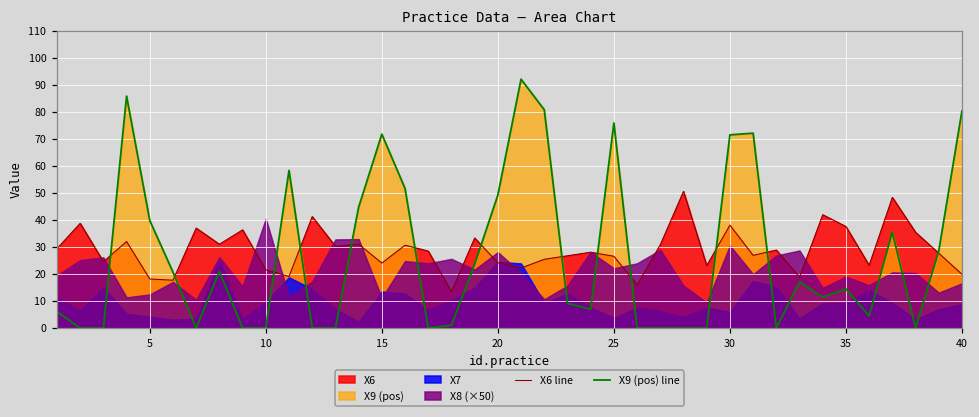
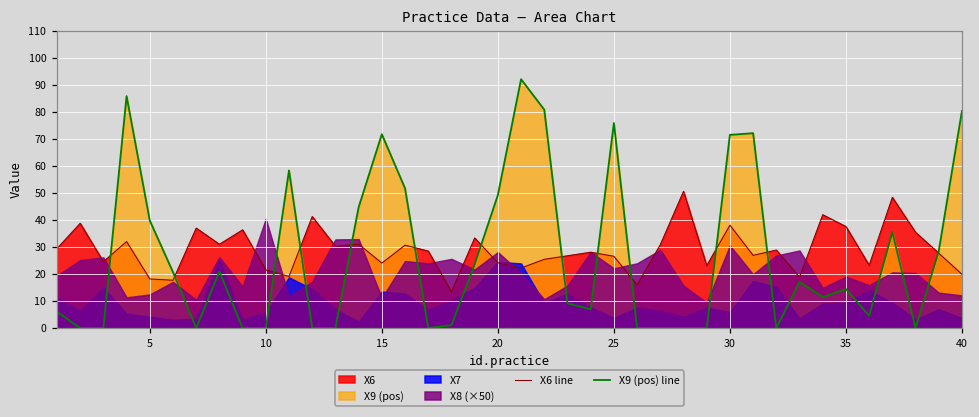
  {
    "X6": {
      "5": 18,
      "10": 22,
      "15": 24,
      "25": 27,
      "30": 38,
      "35": 38,
      "40": 20
    },
    "X9 (pos)": {
      "5": 40,
      "10": 0,
      "15": 72,
      "20": 49,
      "25": 76,
      "30": 71,
      "35": 14,
      "40": 80
    },
    "X7": {
      "5": 4,
-     "10": 10,
+     "10": 6,
      "15": 13,
      "25": 4,
      "30": 6,
      "35": 9,
-     "40": 9
+     "40": 4
    },
    "X8 (×50)": {
      "5": 12,
      "10": 40,
      "15": 11,
      "20": 28,
      "25": 22,
      "30": 31,
      "35": 19,
-     "40": 17
+     "40": 12
    }
  }
